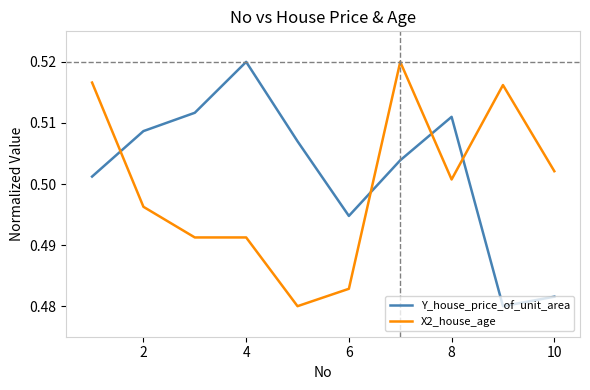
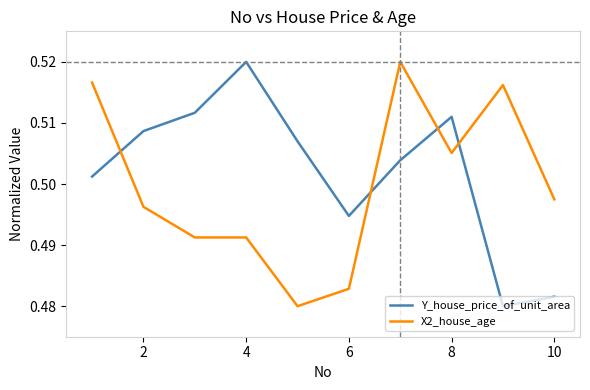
  {
    "Y_house_price_of_unit_area": {
      "2": 0.509,
      "4": 0.520,
      "6": 0.495,
      "8": 0.511
    },
    "X2_house_age": {
      "2": 0.496,
      "4": 0.491,
      "6": 0.483,
-     "8": 0.501,
-     "10": 0.502
+     "8": 0.505,
+     "10": 0.497
    }
  }
